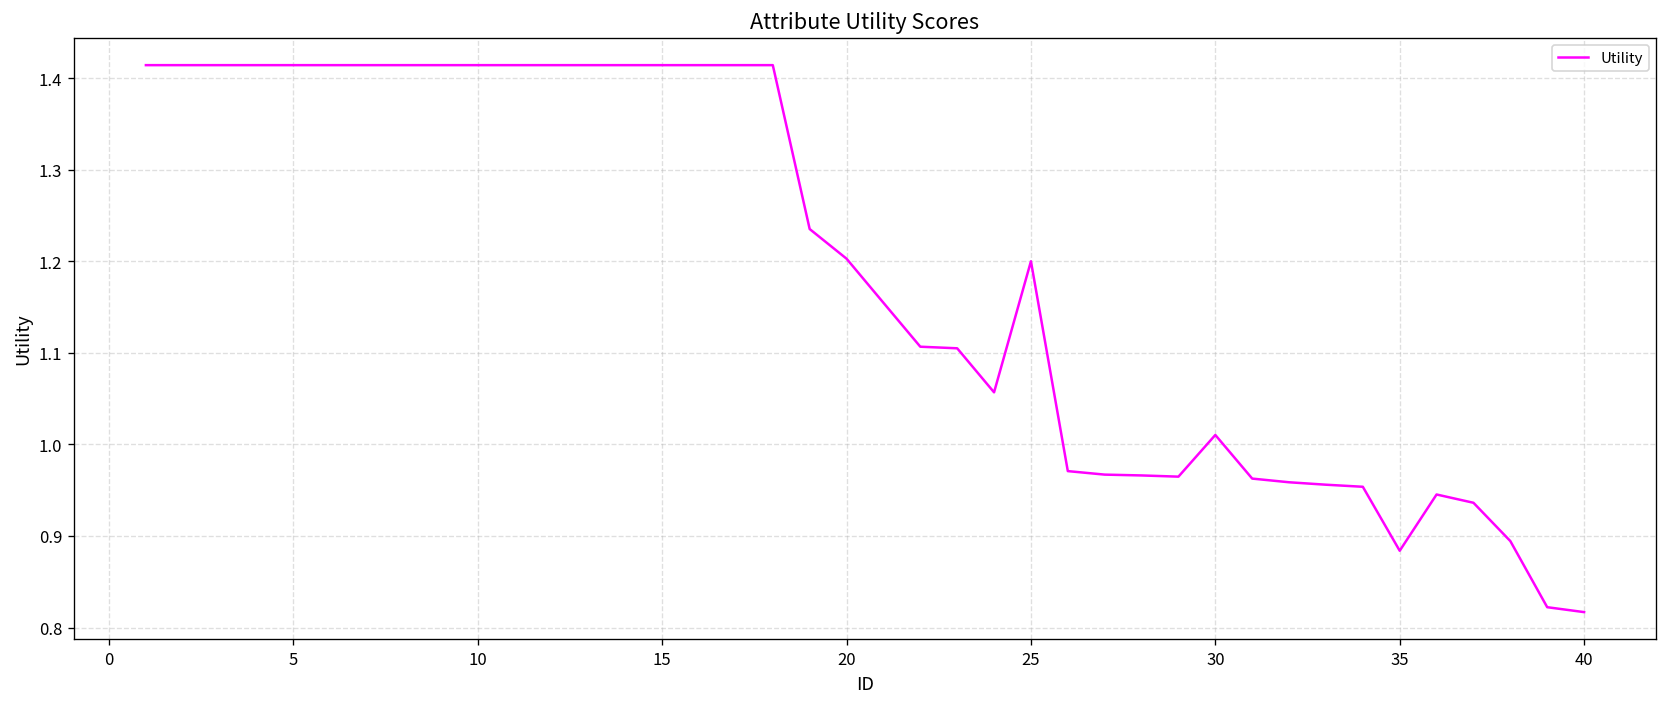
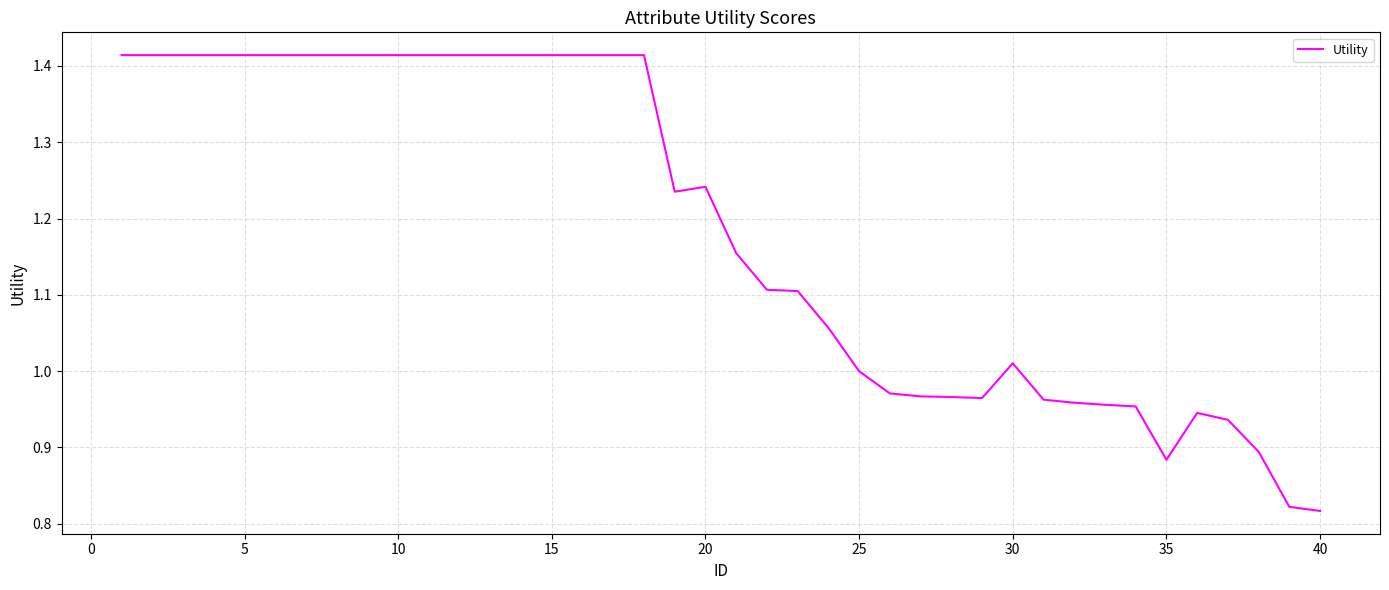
  {
    "5": 1.41,
    "10": 1.41,
    "15": 1.41,
-   "20": 1.20,
-   "25": 1.2,
+   "20": 1.24,
+   "25": 1.0,
    "30": 1.01,
    "35": 0.88,
    "40": 0.82
  }
